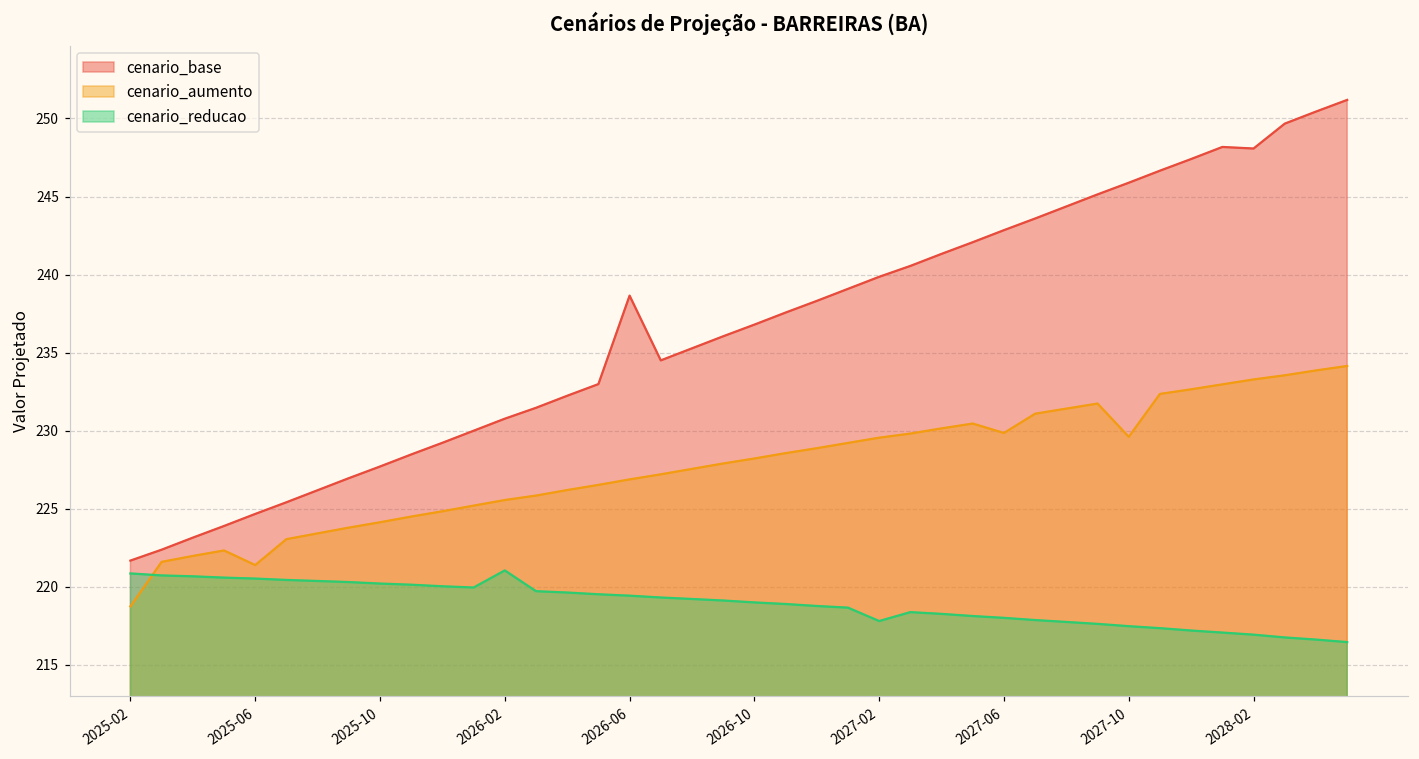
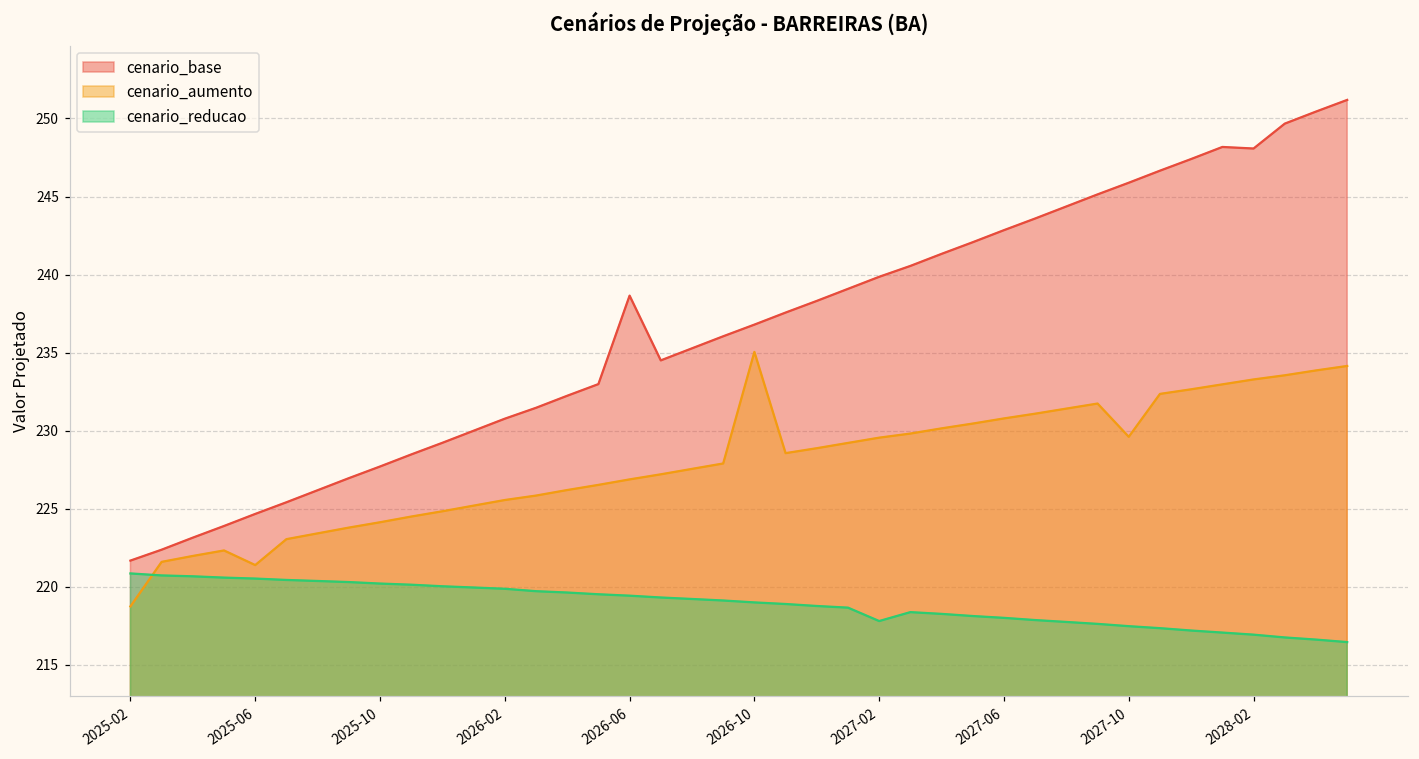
  {
    "cenario_base": {
      "2025-02": 221.7,
      "2025-06": 224.7,
      "2025-10": 227.7,
      "2026-02": 230.8,
      "2026-06": 238.7,
      "2026-10": 236.8,
      "2027-02": 239.9,
      "2027-06": 242.8,
      "2027-10": 245.9,
      "2028-02": 248.1
    },
    "cenario_aumento": {
      "2025-02": 218.8,
      "2025-06": 221.4,
      "2025-10": 224.1,
      "2026-02": 225.6,
      "2026-06": 226.9,
-     "2026-10": 228.2,
+     "2026-10": 235.0,
      "2027-02": 229.6,
-     "2027-06": 229.9,
+     "2027-06": 230.8,
      "2027-10": 229.6,
      "2028-02": 233.3
    },
    "cenario_reducao": {
      "2025-02": 220.9,
      "2025-06": 220.5,
      "2025-10": 220.2,
-     "2026-02": 221.1,
+     "2026-02": 219.9,
      "2026-06": 219.4,
      "2026-10": 219.0,
      "2027-02": 217.8,
      "2027-06": 218.0,
      "2027-10": 217.5,
      "2028-02": 216.9
    }
  }
